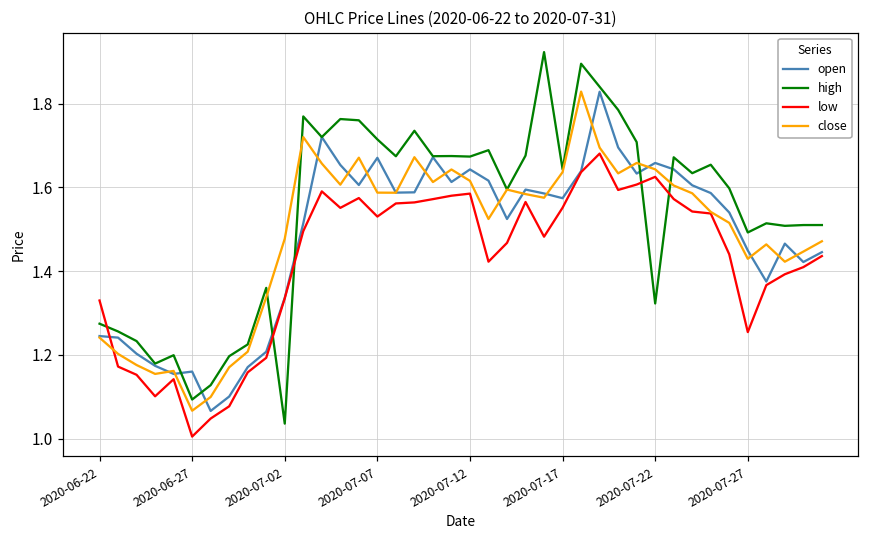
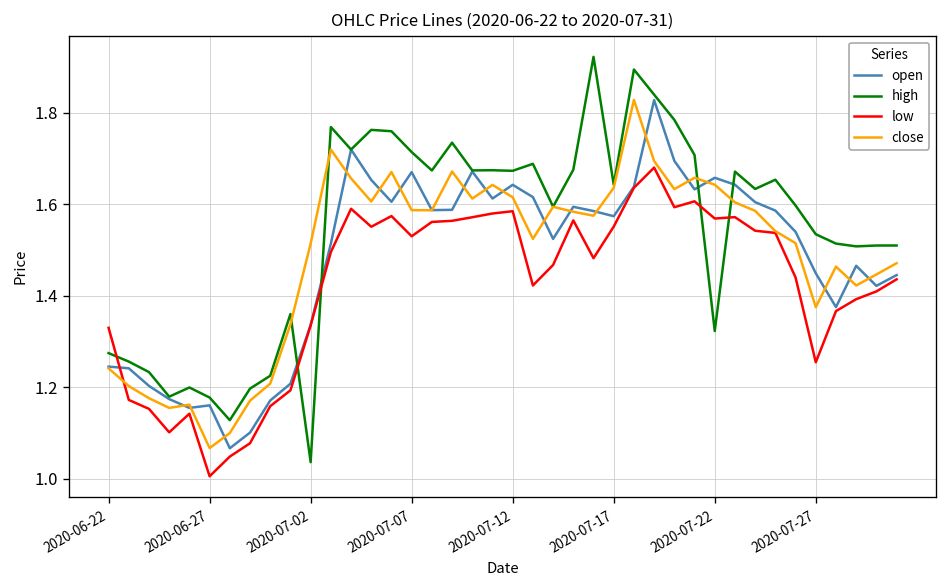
  {
    "open": {
      "2020-06-27": 1.16,
      "2020-07-07": 1.67,
      "2020-07-12": 1.64,
      "2020-07-17": 1.57,
      "2020-07-22": 1.66,
      "2020-07-27": 1.45
    },
    "high": {
      "2020-06-22": 1.27,
-     "2020-06-27": 1.09,
+     "2020-06-27": 1.18,
      "2020-07-02": 1.04,
      "2020-07-07": 1.71,
      "2020-07-12": 1.67,
      "2020-07-17": 1.64,
      "2020-07-22": 1.32,
-     "2020-07-27": 1.49
+     "2020-07-27": 1.53
    },
    "low": {
      "2020-06-22": 1.33,
      "2020-06-27": 1.01,
      "2020-07-07": 1.53,
      "2020-07-12": 1.59,
      "2020-07-17": 1.55,
-     "2020-07-22": 1.63,
+     "2020-07-22": 1.57,
      "2020-07-27": 1.25
    },
    "close": {
      "2020-06-27": 1.07,
-     "2020-07-02": 1.48,
+     "2020-07-02": 1.51,
      "2020-07-07": 1.59,
      "2020-07-12": 1.62,
      "2020-07-17": 1.64,
      "2020-07-22": 1.64,
-     "2020-07-27": 1.43
+     "2020-07-27": 1.38
    }
  }
